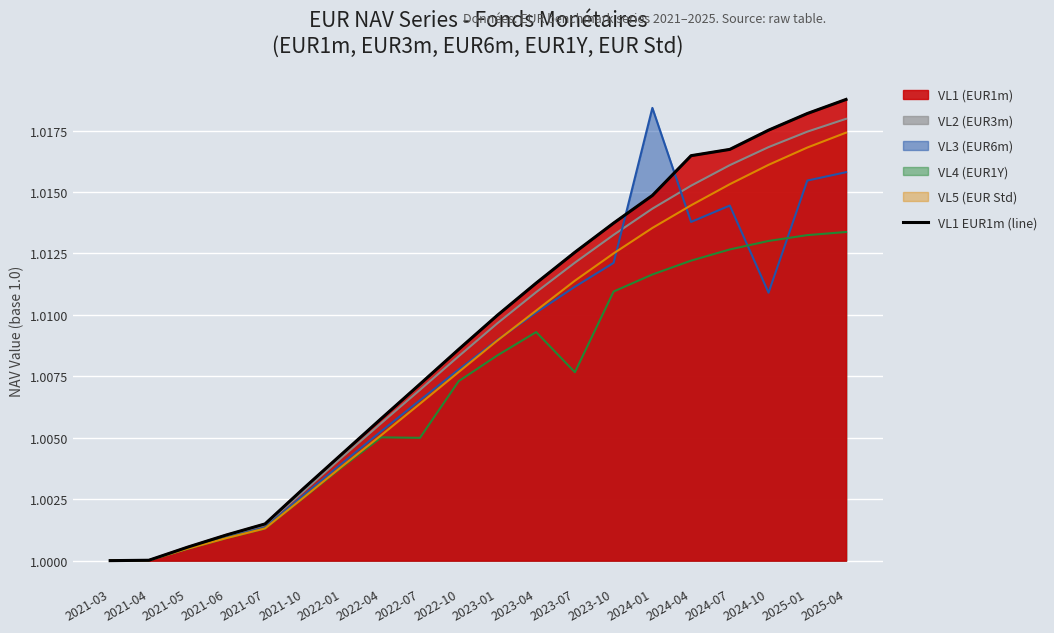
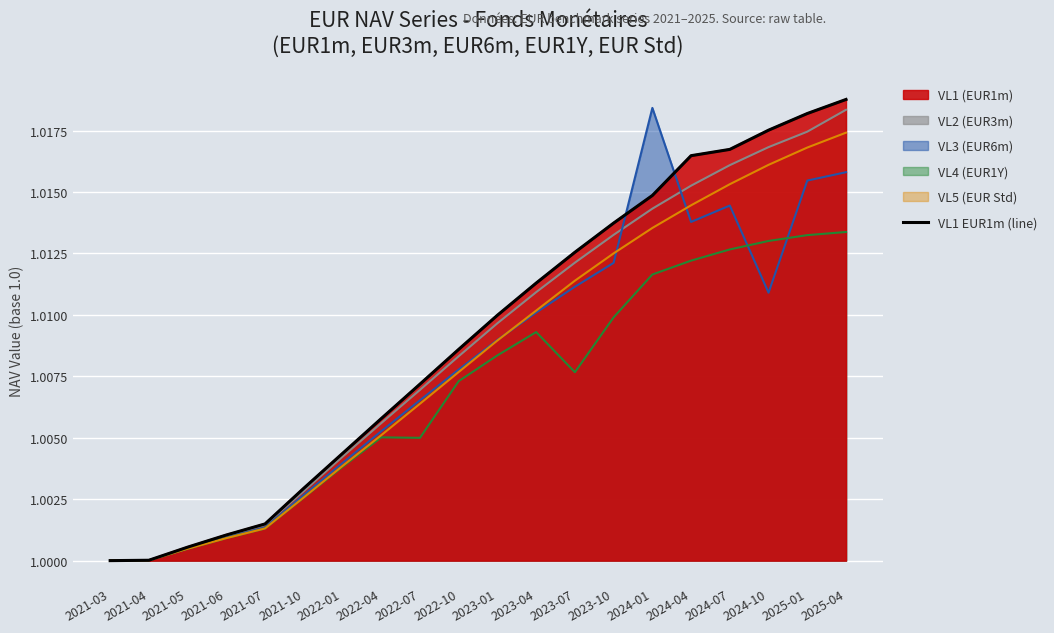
  {
    "VL1 (EUR1m)": {
      "2021-10": 1.0029,
      "2022-01": 1.0044,
      "2022-04": 1.0058,
      "2022-07": 1.0072,
      "2022-10": 1.0086,
      "2023-01": 1.0100,
      "2023-04": 1.0113,
      "2023-07": 1.0125,
      "2023-10": 1.0137,
      "2024-01": 1.0149,
      "2024-04": 1.0165,
      "2024-07": 1.0167,
      "2024-10": 1.0175,
      "2025-01": 1.0182,
      "2025-04": 1.0188
    },
    "VL2 (EUR3m)": {
      "2021-10": 1.0028,
      "2022-01": 1.0042,
      "2022-04": 1.0056,
      "2022-07": 1.0069,
      "2022-10": 1.0083,
      "2023-01": 1.0097,
      "2023-04": 1.0109,
      "2023-07": 1.0121,
      "2023-10": 1.0133,
      "2024-01": 1.0143,
      "2024-04": 1.0153,
      "2024-07": 1.0161,
      "2024-10": 1.0168,
      "2025-01": 1.0175,
-     "2025-04": 1.0180
+     "2025-04": 1.0183
    },
    "VL3 (EUR6m)": {
      "2022-01": 1.0040,
      "2022-04": 1.0053,
      "2022-07": 1.0065,
      "2023-07": 1.0111,
      "2023-10": 1.0121,
      "2024-01": 1.0184,
      "2024-04": 1.0138,
      "2024-07": 1.0144,
      "2024-10": 1.0109,
      "2025-01": 1.0155,
      "2025-04": 1.0158
    },
    "VL4 (EUR1Y)": {
      "2022-07": 1.0050,
      "2022-10": 1.0073,
      "2023-01": 1.0084,
      "2023-04": 1.0093,
      "2023-07": 1.0077,
-     "2023-10": 1.0110,
+     "2023-10": 1.0099,
      "2024-01": 1.0116,
      "2024-04": 1.0122,
      "2024-07": 1.0127,
      "2024-10": 1.0130,
      "2025-01": 1.0132,
      "2025-04": 1.0134
    },
    "VL5 (EUR Std)": {
      "2022-07": 1.0064,
      "2023-07": 1.0114,
      "2023-10": 1.0125,
      "2024-01": 1.0135,
      "2024-04": 1.0145,
      "2024-07": 1.0153,
      "2024-10": 1.0161,
      "2025-01": 1.0168,
      "2025-04": 1.0174
    }
  }
